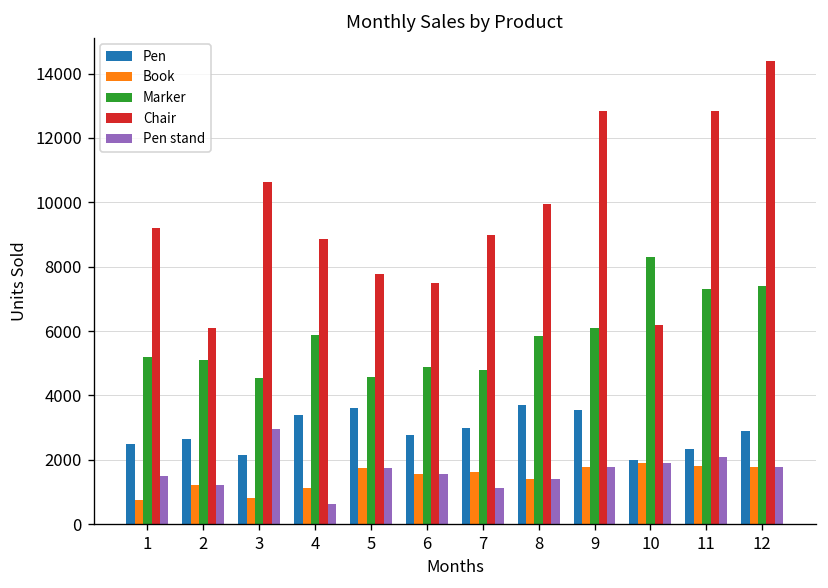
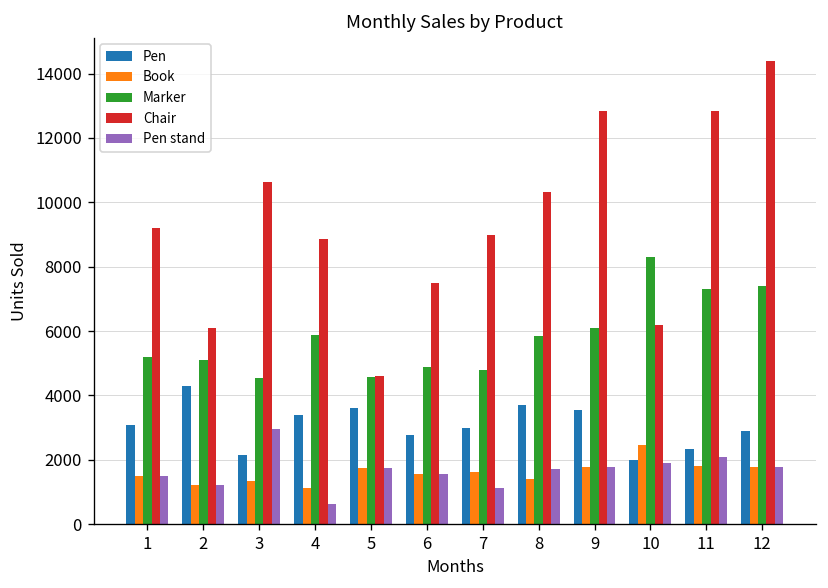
  {
    "Pen": {
-     "1": 2500,
-     "2": 2600,
+     "1": 3100,
+     "2": 4300,
      "3": 2100,
      "4": 3400,
      "5": 3600,
      "6": 2800,
      "7": 3000,
      "8": 3700,
      "9": 3500,
      "10": 2000,
      "11": 2300,
      "12": 2900
    },
    "Book": {
-     "1": 800,
+     "1": 1500,
      "2": 1200,
-     "3": 800,
+     "3": 1300,
      "4": 1100,
      "5": 1700,
      "6": 1600,
      "7": 1600,
      "8": 1400,
      "9": 1800,
-     "10": 1900,
+     "10": 2500,
      "11": 1800,
      "12": 1800
    },
    "Marker": {
      "1": 5200,
      "2": 5100,
      "3": 4600,
      "4": 5900,
      "5": 4600,
      "6": 4900,
      "7": 4800,
      "8": 5900,
      "9": 6100,
      "10": 8300,
      "11": 7300,
      "12": 7400
    },
    "Chair": {
      "1": 9200,
      "2": 6100,
      "3": 10600,
      "4": 8900,
-     "5": 7800,
+     "5": 4600,
      "6": 7500,
      "7": 9000,
-     "8": 10000,
+     "8": 10300,
      "9": 12800,
      "10": 6200,
      "11": 12800,
      "12": 14400
    },
    "Pen stand": {
      "1": 1500,
      "2": 1200,
      "3": 2900,
      "4": 600,
      "5": 1700,
      "6": 1600,
      "7": 1100,
-     "8": 1400,
+     "8": 1700,
      "9": 1800,
      "10": 1900,
      "11": 2100,
      "12": 1800
    }
  }
